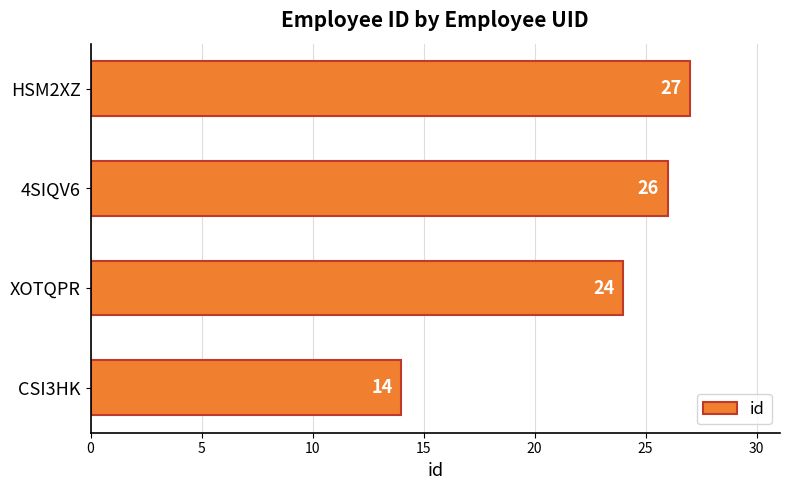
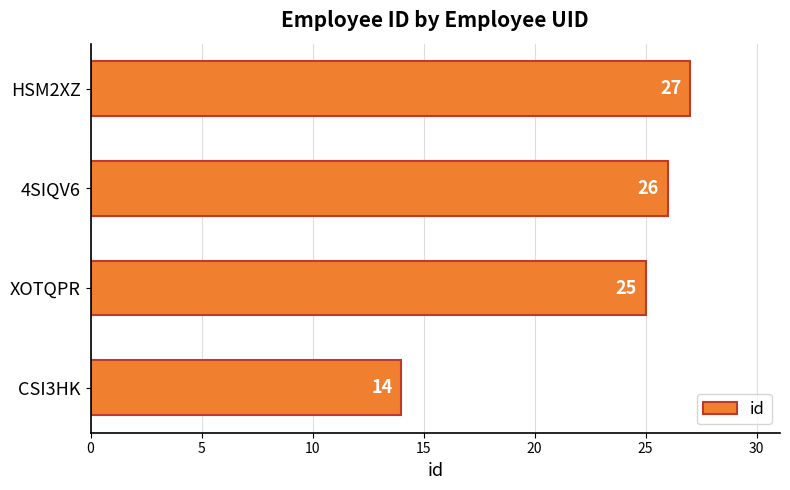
  {
    "HSM2XZ": 27,
    "4SIQV6": 26,
-   "XOTQPR": 24,
+   "XOTQPR": 25,
    "CSI3HK": 14
  }
